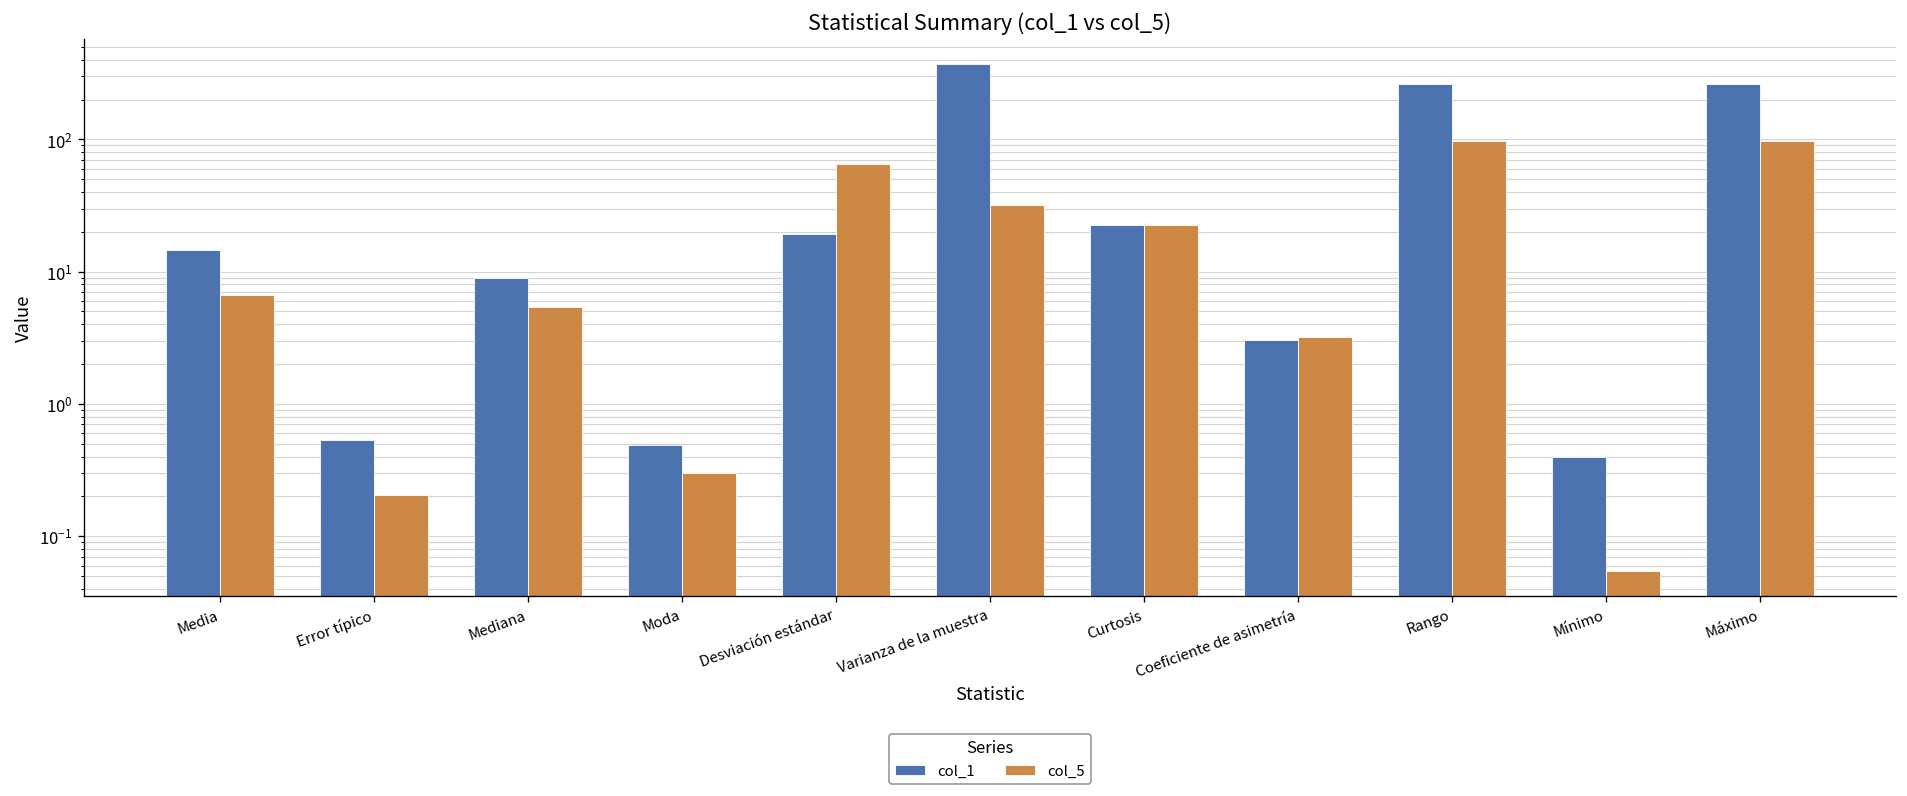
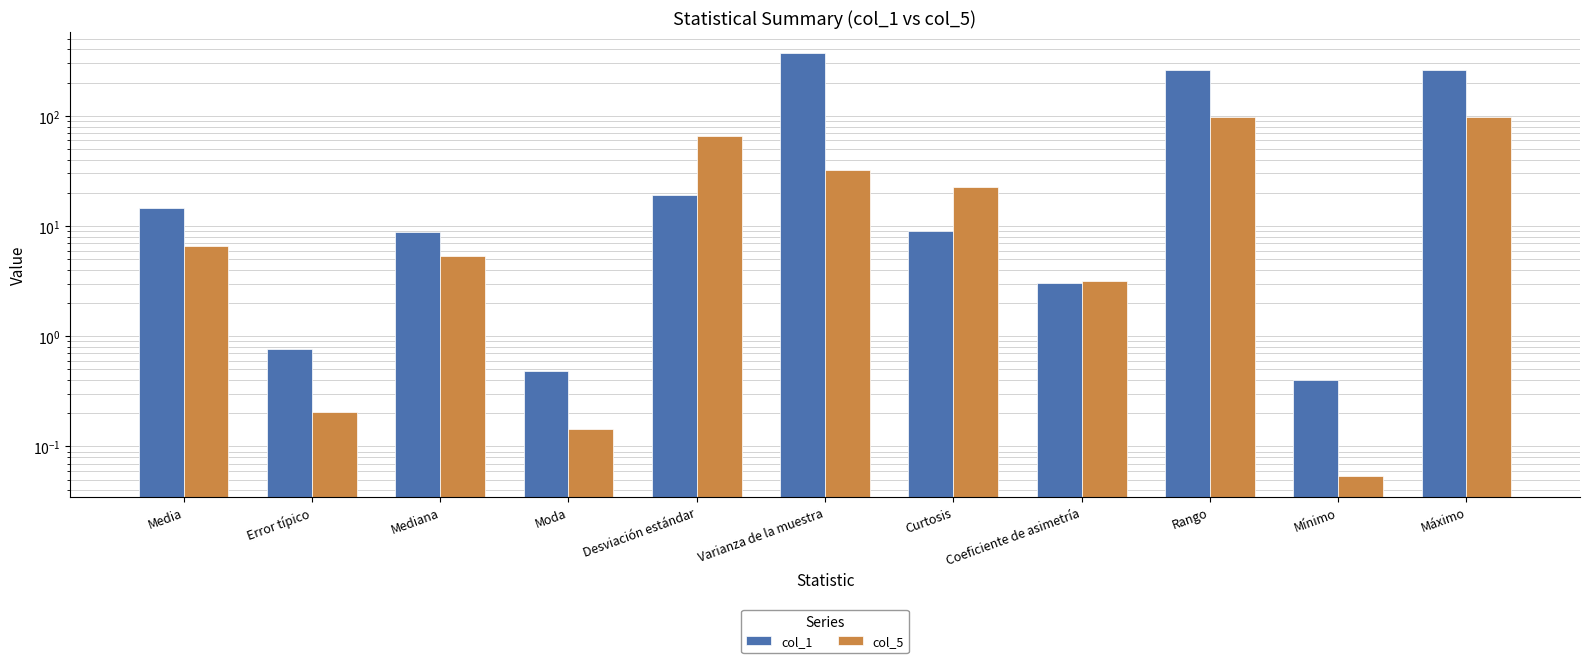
  {
    "col_1": {
      "Media": 15,
-     "Error típico": 0.5,
+     "Error típico": 0.8,
      "Mediana": 9,
      "Moda": 0.5,
      "Desviación estándar": 19,
      "Varianza de la muestra": 370,
-     "Curtosis": 22,
+     "Curtosis": 9,
      "Coeficiente de asimetría": 3.1,
      "Rango": 260,
      "Mínimo": 0.4,
      "Máximo": 260
    },
    "col_5": {
      "Media": 7,
      "Error típico": 0.21,
      "Mediana": 5,
-     "Moda": 0.30,
+     "Moda": 0.15,
      "Desviación estándar": 70,
      "Varianza de la muestra": 32,
      "Curtosis": 23,
      "Coeficiente de asimetría": 3.2,
      "Rango": 100,
      "Mínimo": 0.05,
      "Máximo": 100
    }
  }
